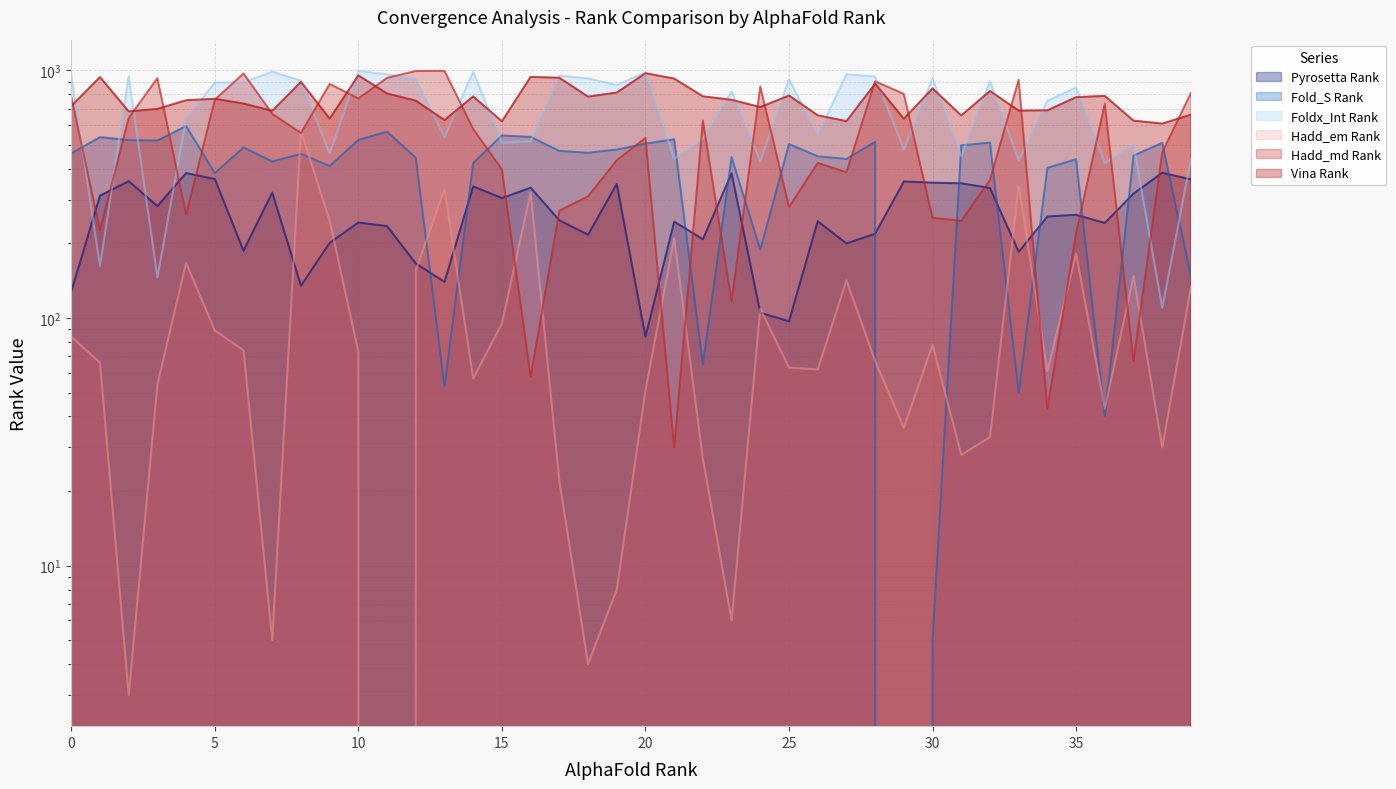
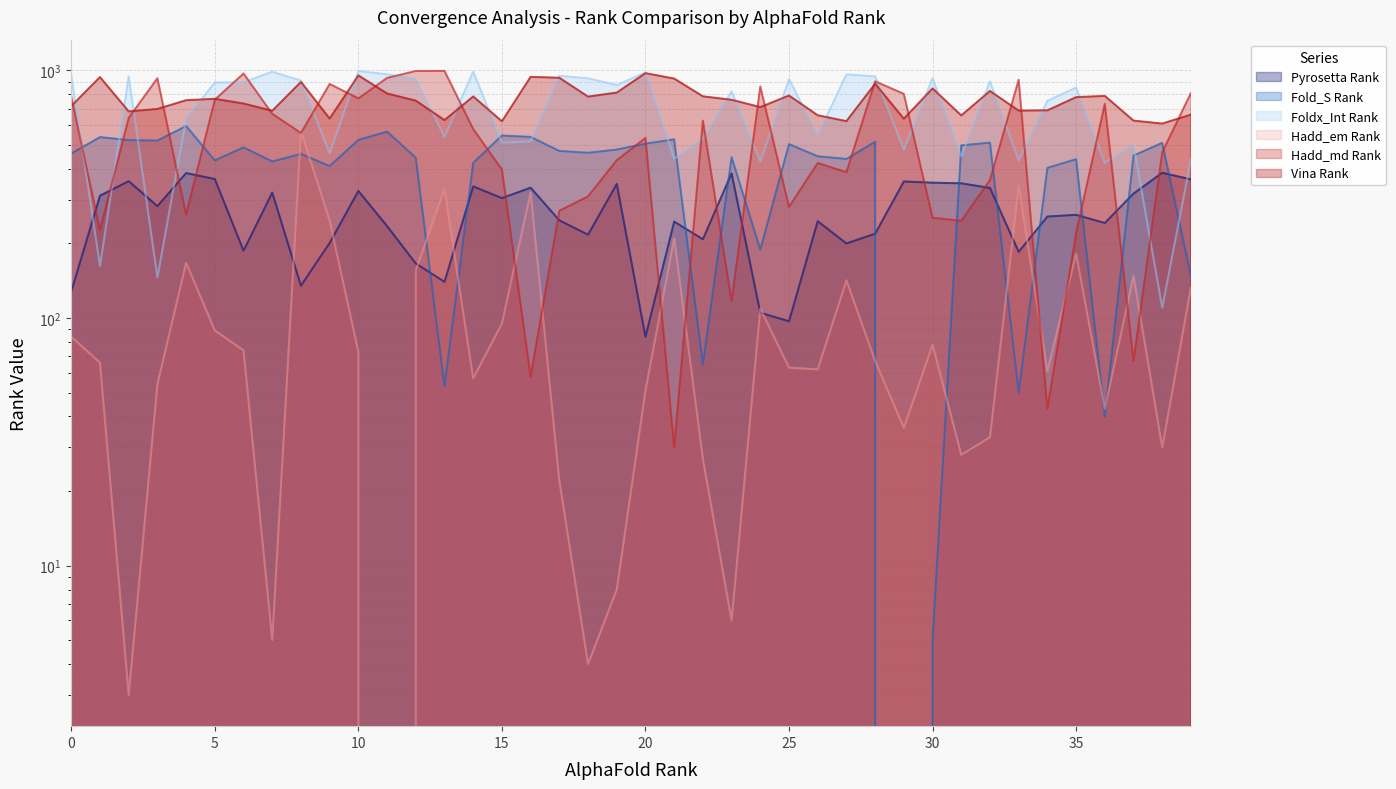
  {
    "Pyrosetta Rank": {
      "0": 130,
      "5": 360,
-     "10": 240,
+     "10": 330,
      "15": 310,
      "20": 84,
      "25": 97,
      "30": 350,
      "35": 260
    },
    "Fold_S Rank": {
      "0": 460,
-     "5": 390,
+     "5": 430,
      "10": 520,
      "15": 550,
      "20": 510,
      "25": 500,
      "30": 5,
      "35": 440
    }
  }
